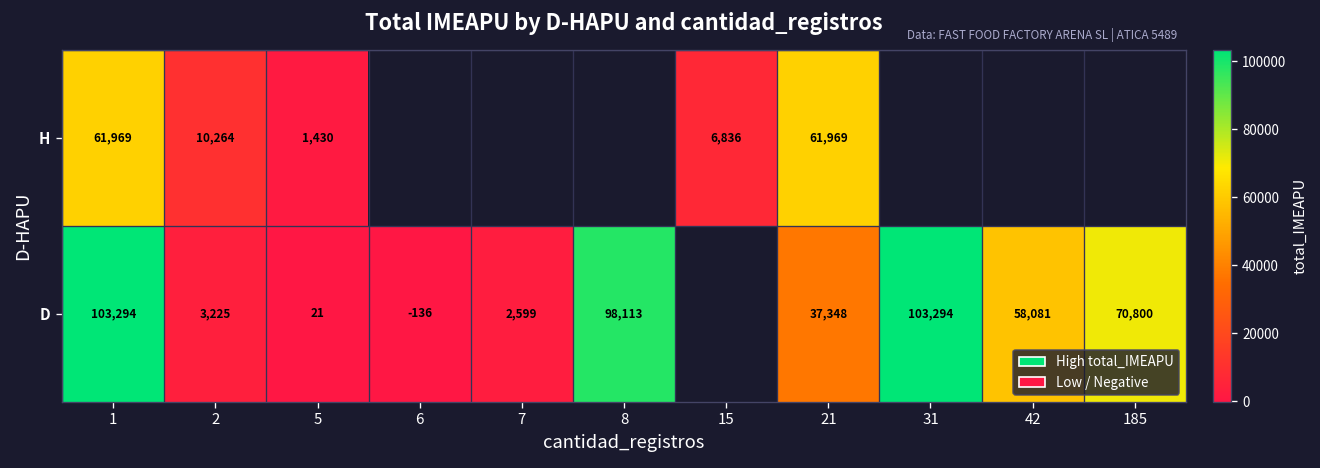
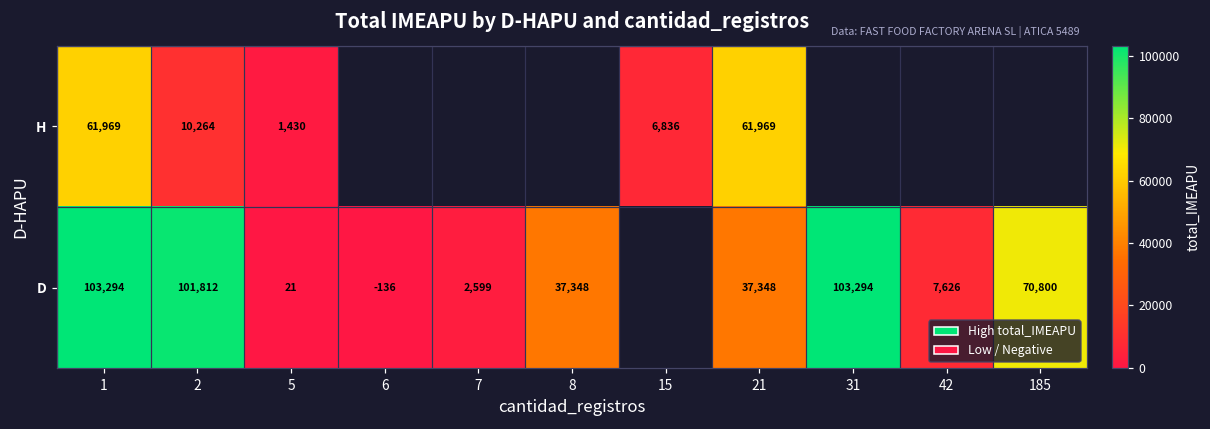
  {
    "H": {
      "1": "61,969",
      "2": "10,264",
      "5": "1,430",
      "15": "6,836",
      "21": "61,969"
    },
    "D": {
      "1": "103,294",
-     "2": "3,225",
+     "2": "101,812",
      "5": "21",
      "6": "-136",
      "7": "2,599",
-     "8": "98,113",
+     "8": "37,348",
      "21": "37,348",
      "31": "103,294",
-     "42": "58,081",
+     "42": "7,626",
      "185": "70,800"
    }
  }
